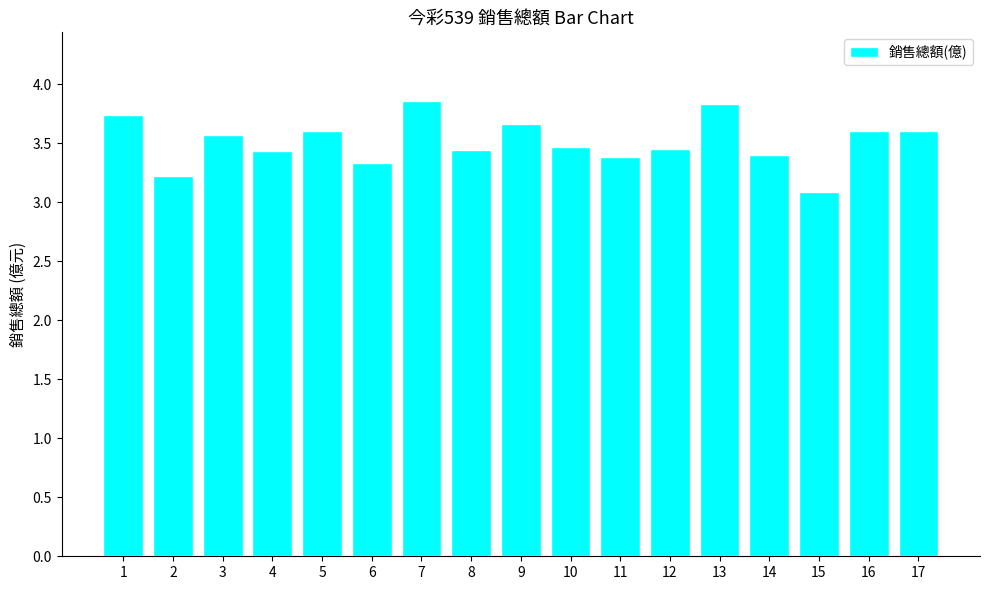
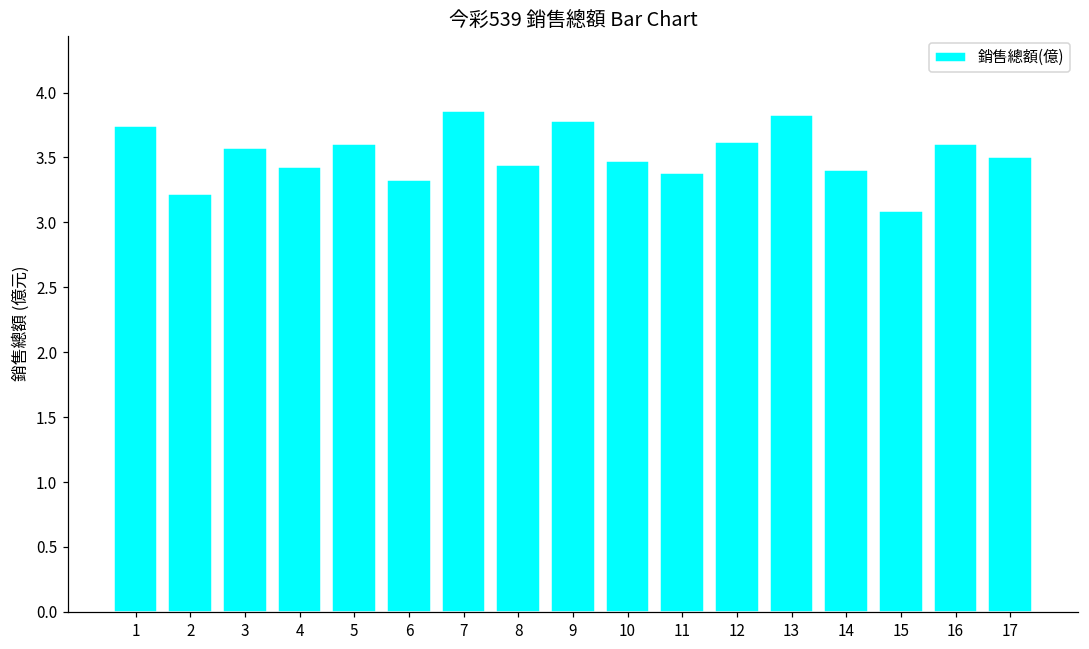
  {
    "1": 3.74,
    "2": 3.22,
    "3": 3.57,
    "4": 3.43,
    "5": 3.60,
    "6": 3.33,
    "7": 3.86,
    "8": 3.44,
-   "9": 3.66,
+   "9": 3.78,
    "10": 3.47,
    "11": 3.38,
-   "12": 3.45,
+   "12": 3.62,
    "13": 3.83,
    "14": 3.40,
    "15": 3.09,
    "16": 3.60,
-   "17": 3.6
+   "17": 3.5
  }
